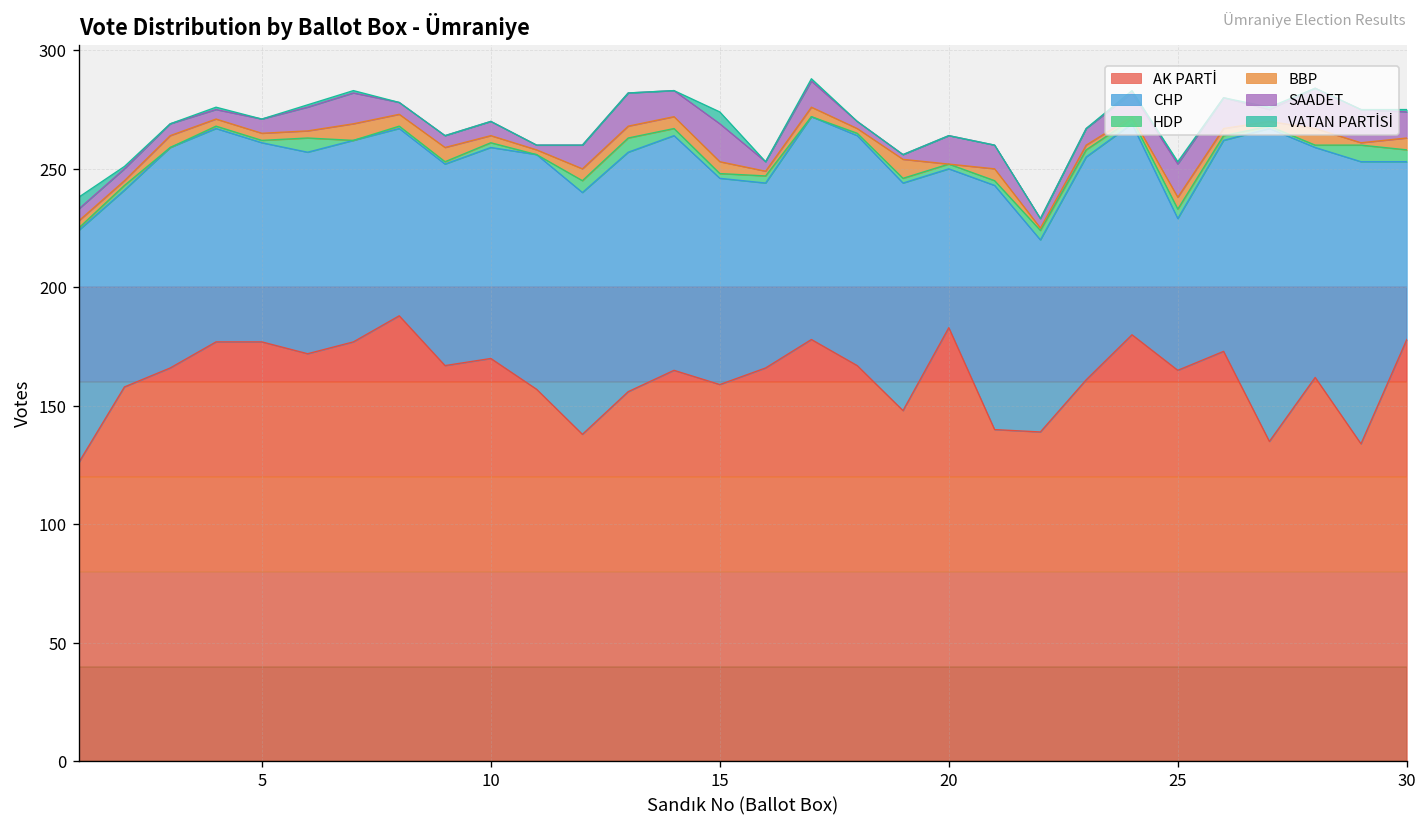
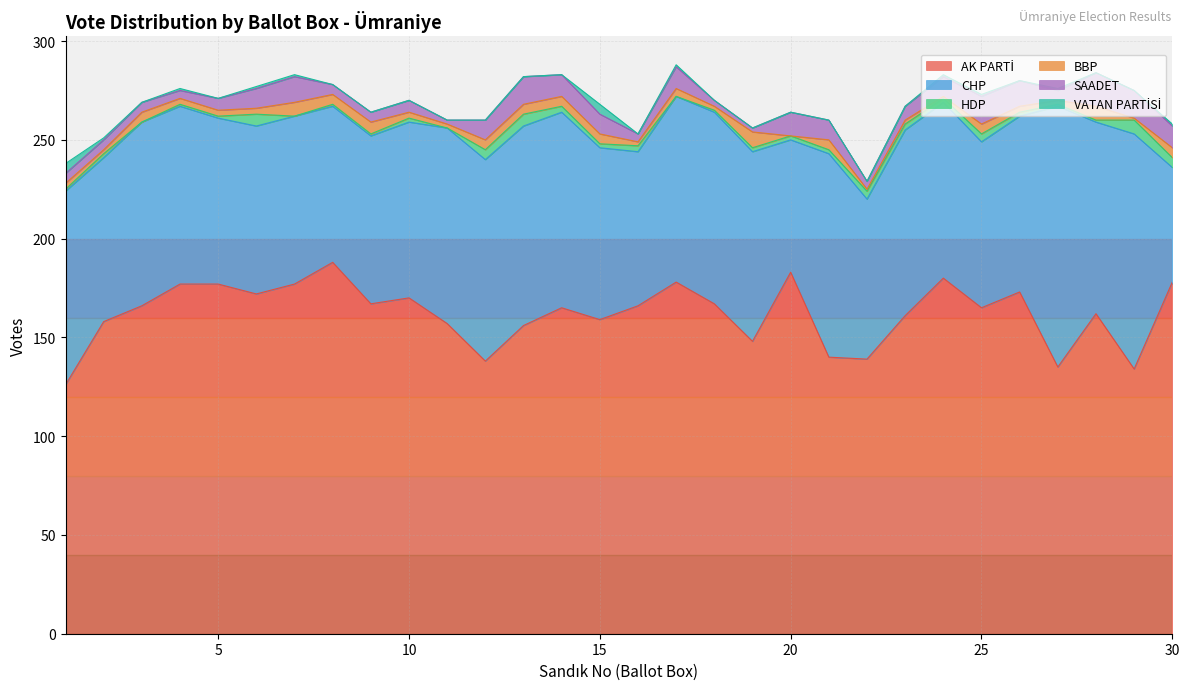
  {
    "CHP": {
      "10": 89,
      "15": 87,
      "20": 67,
-     "25": 64,
-     "30": 75
+     "25": 84,
+     "30": 58
    },
    "SAADET": {
-     "15": 16
+     "15": 10
    }
  }
